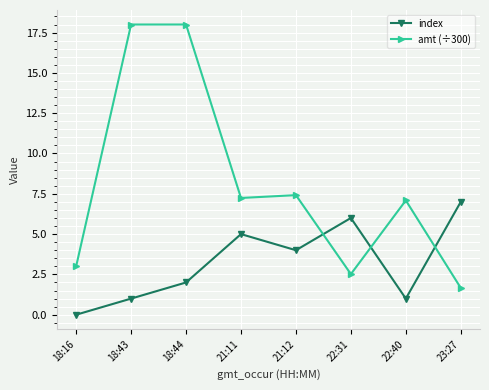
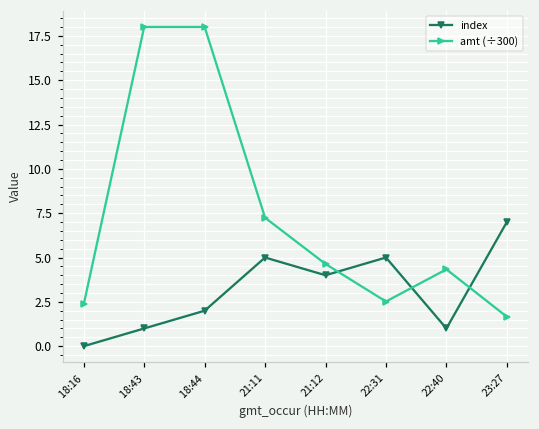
  {
    "index": {
      "18:16": 0,
      "18:43": 1,
      "18:44": 2,
      "21:11": 5,
      "21:12": 4,
-     "22:31": 6,
+     "22:31": 5,
      "22:40": 1,
      "23:27": 7
    },
    "amt (÷300)": {
-     "18:16": 3.0,
+     "18:16": 2.4,
      "18:43": 18.0,
      "18:44": 18.0,
      "21:11": 7.2,
-     "21:12": 7.4,
+     "21:12": 4.6,
      "22:31": 2.5,
-     "22:40": 7.1,
+     "22:40": 4.3,
      "23:27": 1.7
    }
  }
